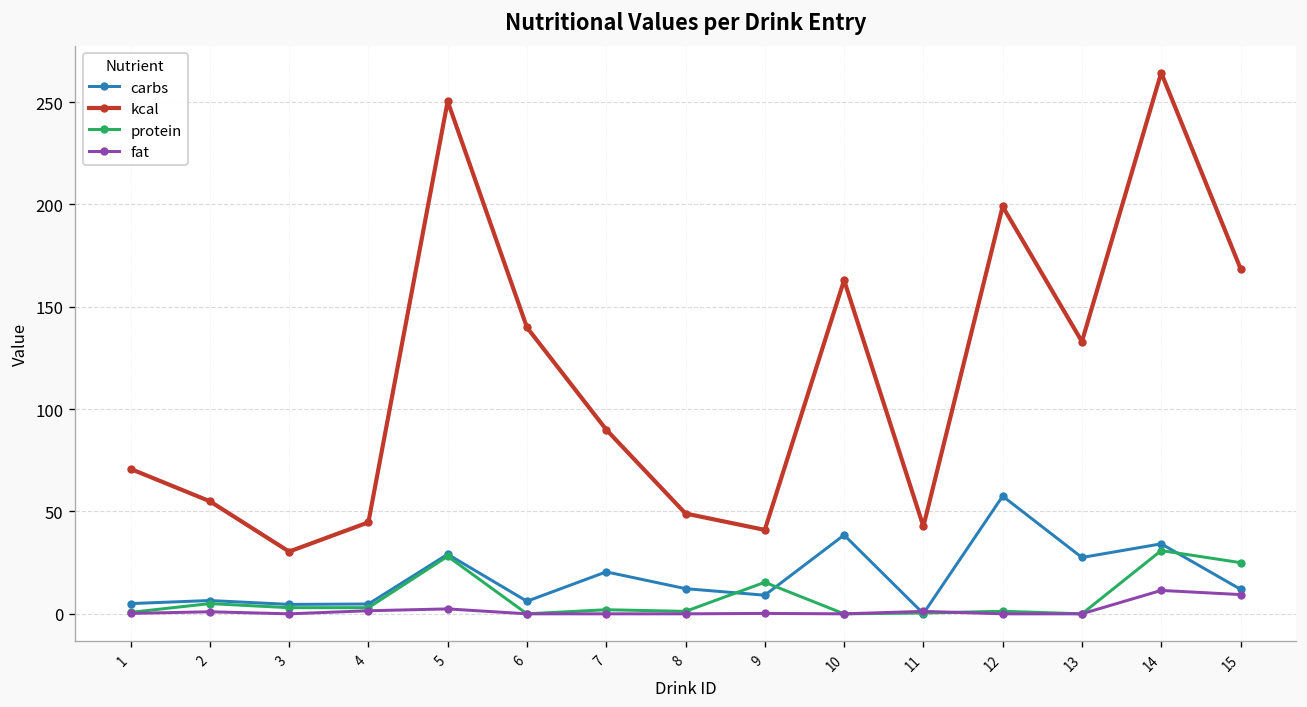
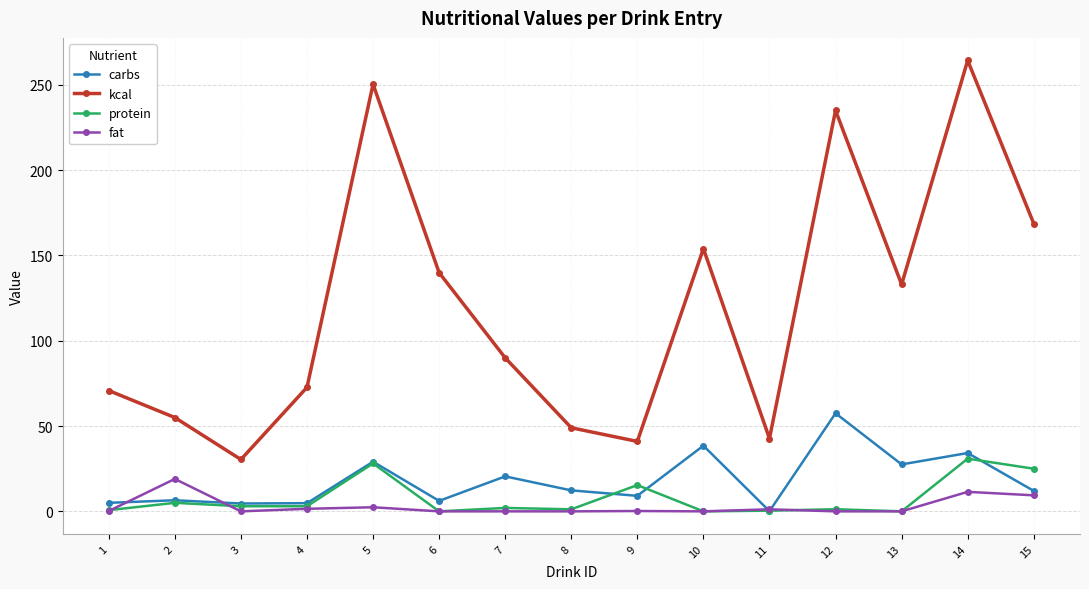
  {
    "carbs": {
      "1": 5,
      "3": 5,
      "4": 5,
      "6": 6,
      "7": 21,
      "8": 12,
      "9": 9,
      "10": 39,
      "12": 58,
      "13": 28,
      "14": 34,
      "15": 12
    },
    "kcal": {
      "1": 71,
      "2": 55,
      "3": 30,
-     "4": 45,
+     "4": 73,
      "5": 250,
      "6": 140,
      "7": 90,
      "8": 49,
      "9": 41,
-     "10": 163,
+     "10": 154,
      "11": 43,
-     "12": 199,
+     "12": 235,
      "13": 133,
      "14": 264,
      "15": 169
    },
    "protein": {
      "3": 3,
      "4": 3,
      "7": 2,
      "9": 15,
      "14": 31,
      "15": 25
    },
    "fat": {
-     "2": 1,
+     "2": 19,
      "3": 0,
      "4": 2,
      "5": 2,
      "7": 0,
      "9": 0,
      "14": 11,
      "15": 9
    }
  }
